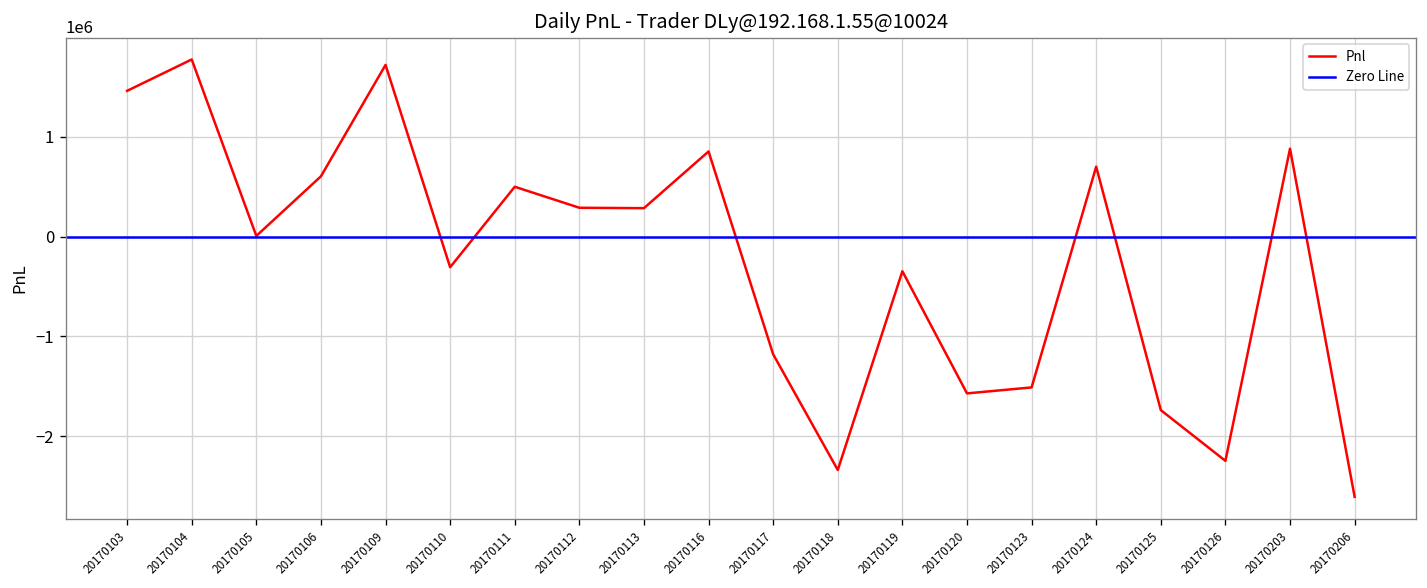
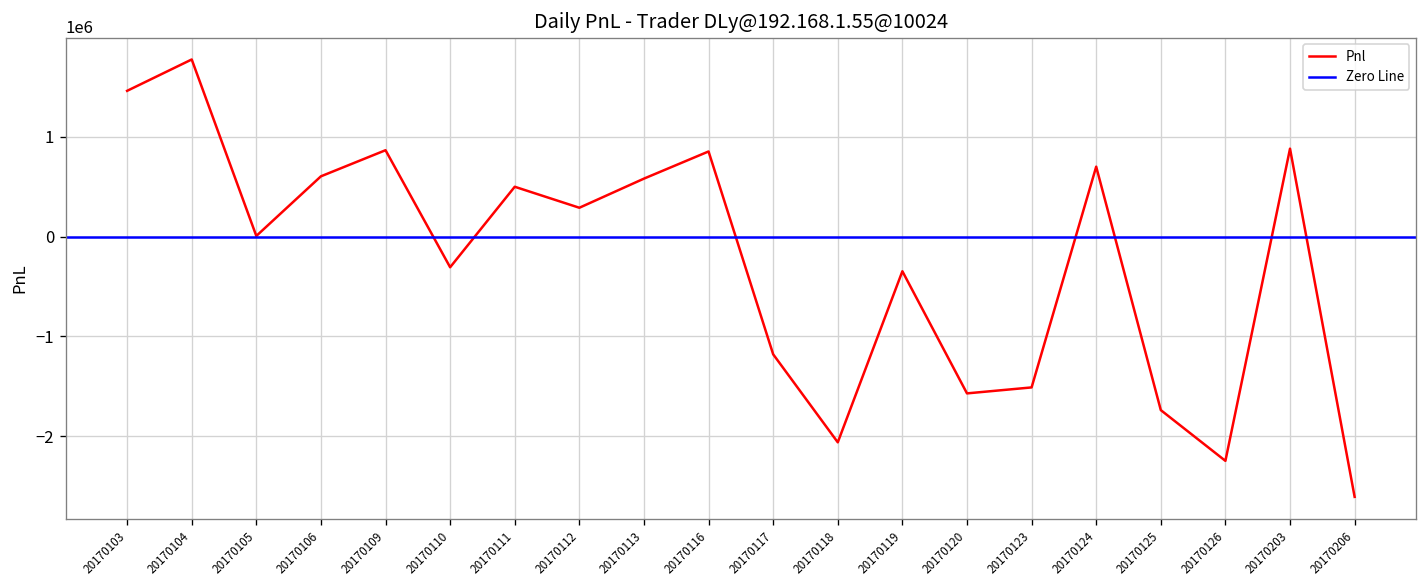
  {
    "20170103": 1500000,
    "20170104": 1800000,
    "20170105": 0,
    "20170106": 600000,
-   "20170109": 1700000,
+   "20170109": 900000,
    "20170110": -300000,
    "20170111": 500000,
    "20170112": 300000,
-   "20170113": 300000,
+   "20170113": 600000,
    "20170116": 900000,
    "20170117": -1200000,
-   "20170118": -2300000,
+   "20170118": -2100000,
    "20170119": -300000,
    "20170120": -1600000,
    "20170123": -1500000,
    "20170124": 700000,
    "20170125": -1700000,
    "20170126": -2200000,
    "20170203": 900000,
    "20170206": -2600000
  }
